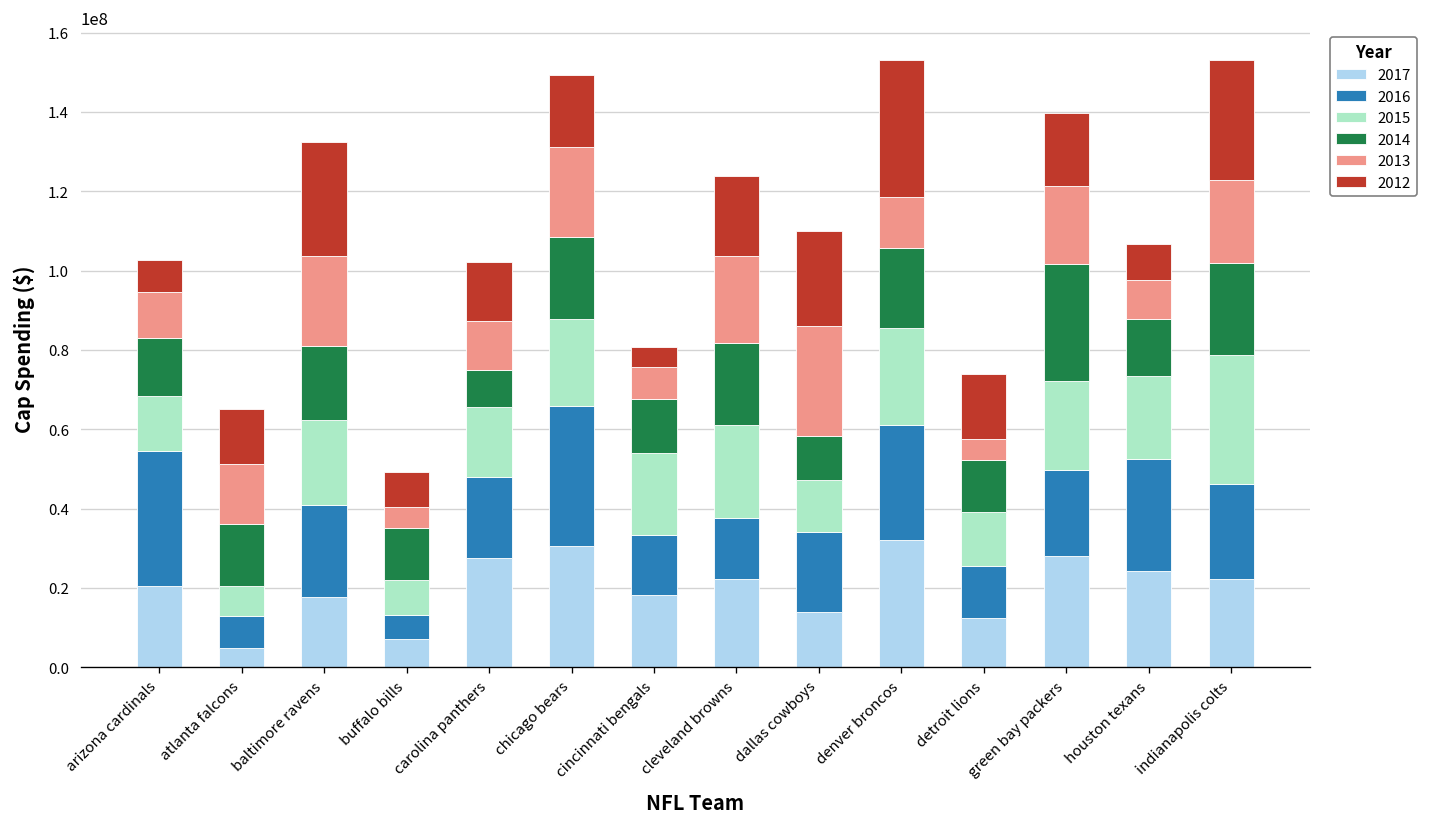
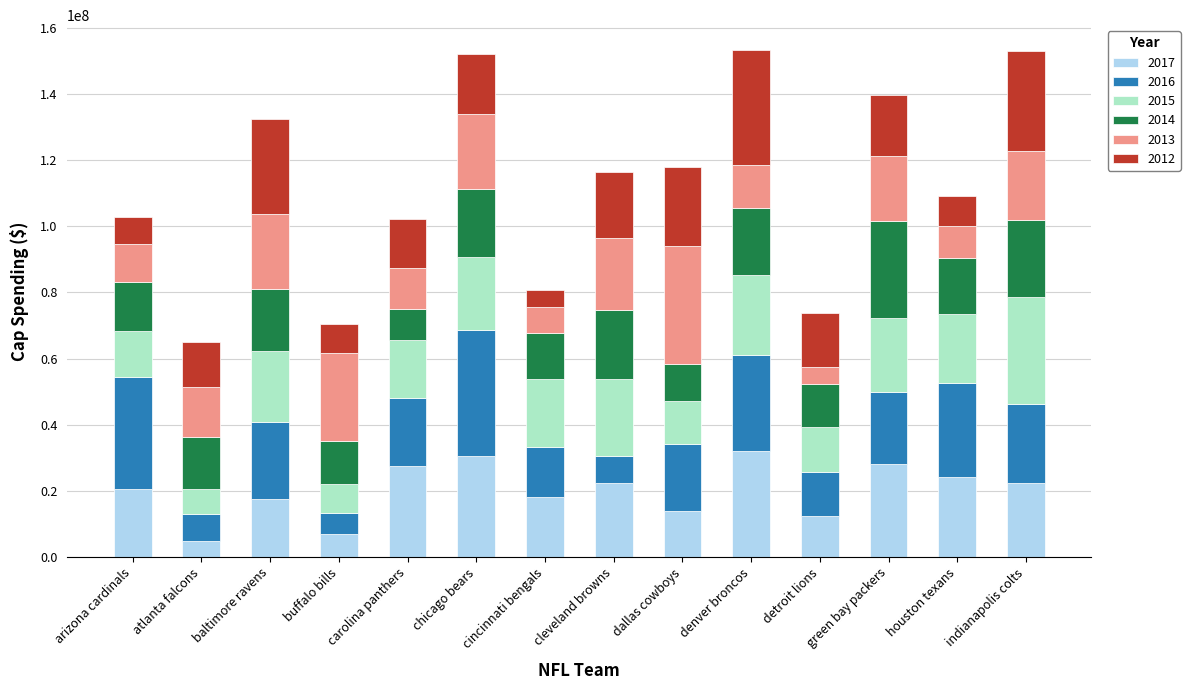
  {
    "2016": {
      "arizona cardinals": 34000000,
      "atlanta falcons": 8000000,
      "baltimore ravens": 23000000,
      "buffalo bills": 6000000,
      "carolina panthers": 20000000,
-     "chicago bears": 35000000,
+     "chicago bears": 38000000,
      "cincinnati bengals": 15000000,
-     "cleveland browns": 15000000,
+     "cleveland browns": 8000000,
      "dallas cowboys": 20000000,
      "denver broncos": 29000000,
      "detroit lions": 13000000,
      "green bay packers": 22000000,
      "houston texans": 28000000,
      "indianapolis colts": 24000000
    },
    "2014": {
      "arizona cardinals": 15000000,
      "atlanta falcons": 16000000,
      "baltimore ravens": 19000000,
      "buffalo bills": 13000000,
      "carolina panthers": 9000000,
      "chicago bears": 21000000,
      "cincinnati bengals": 14000000,
      "cleveland browns": 21000000,
      "dallas cowboys": 11000000,
      "denver broncos": 20000000,
      "detroit lions": 13000000,
      "green bay packers": 29000000,
-     "houston texans": 14000000,
+     "houston texans": 17000000,
      "indianapolis colts": 23000000
    },
    "2013": {
      "arizona cardinals": 12000000,
      "atlanta falcons": 15000000,
      "baltimore ravens": 23000000,
-     "buffalo bills": 5000000,
+     "buffalo bills": 26000000,
      "carolina panthers": 12000000,
      "chicago bears": 23000000,
      "cincinnati bengals": 8000000,
      "cleveland browns": 22000000,
-     "dallas cowboys": 28000000,
+     "dallas cowboys": 36000000,
      "denver broncos": 13000000,
      "detroit lions": 5000000,
      "green bay packers": 20000000,
      "houston texans": 10000000,
      "indianapolis colts": 21000000
    },
    "2012": {
      "arizona cardinals": 8000000,
      "atlanta falcons": 14000000,
      "baltimore ravens": 29000000,
      "buffalo bills": 9000000,
      "carolina panthers": 15000000,
      "chicago bears": 18000000,
      "cincinnati bengals": 5000000,
      "cleveland browns": 20000000,
      "dallas cowboys": 24000000,
      "denver broncos": 35000000,
      "detroit lions": 16000000,
      "green bay packers": 18000000,
      "houston texans": 9000000,
      "indianapolis colts": 30000000
    }
  }
